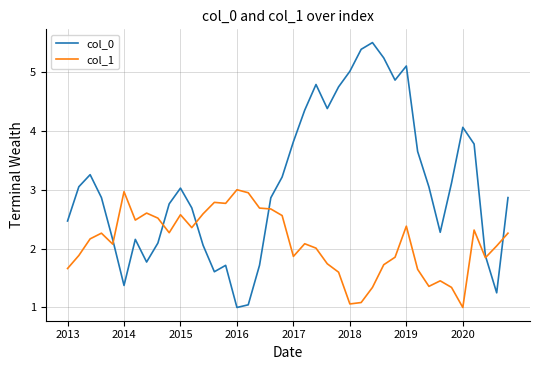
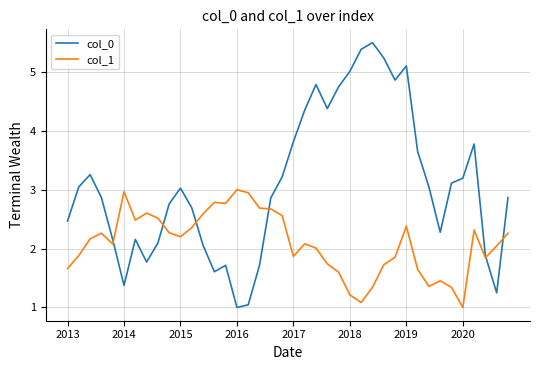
  {
    "col_0": {
      "2013": 2.5,
      "2014": 1.4,
      "2015": 3.0,
      "2016": 1.0,
      "2017": 3.8,
      "2018": 5.0,
      "2019": 5.1,
-     "2020": 4.1
+     "2020": 3.2
    },
    "col_1": {
      "2013": 1.7,
      "2014": 3.0,
-     "2015": 2.6,
+     "2015": 2.2,
      "2016": 3.0,
      "2017": 1.9,
-     "2018": 1.1,
+     "2018": 1.2,
      "2019": 2.4,
      "2020": 1.0
    }
  }
